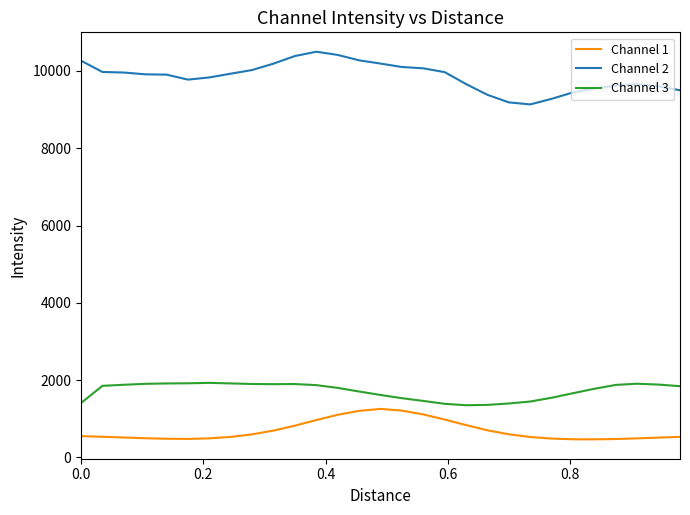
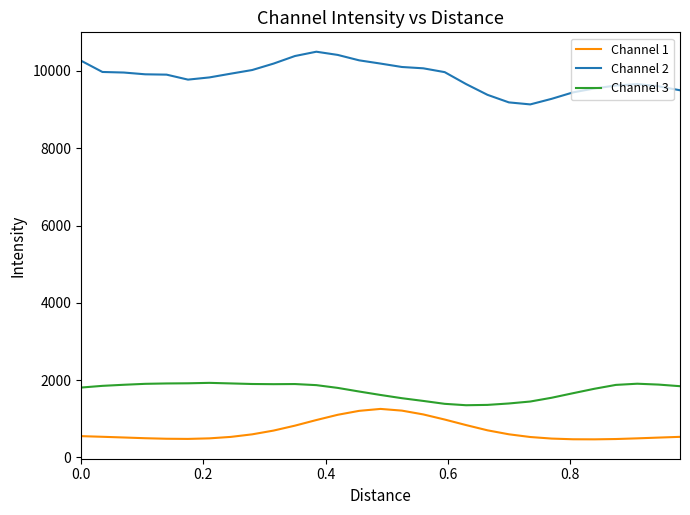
  {
    "Channel 1": {
      "0.0": 600
    },
    "Channel 2": {
      "0.0": 10300
    },
    "Channel 3": {
-     "0.0": 1400
+     "0.0": 1800
    }
  }
